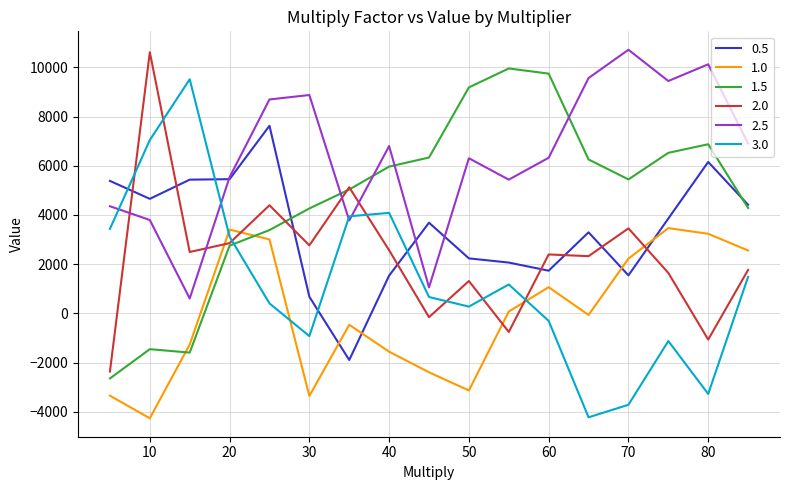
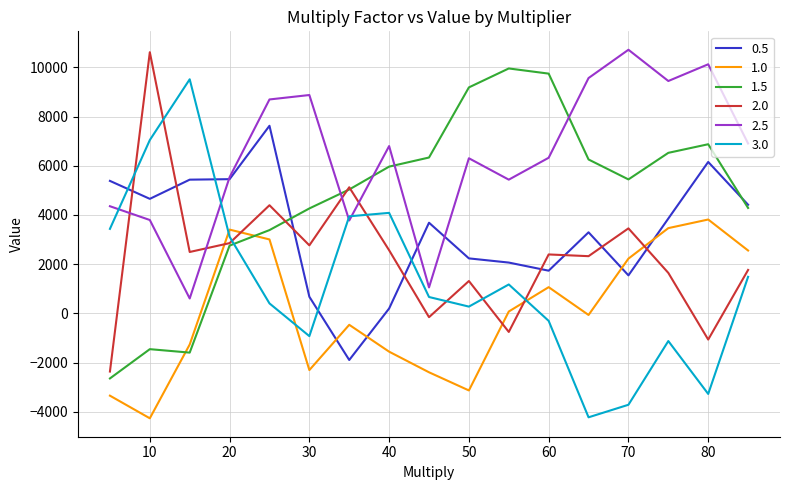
  {
    "0.5": {
      "10": 4700,
      "30": 700,
-     "40": 1500,
+     "40": 200,
      "50": 2200,
      "60": 1700,
      "70": 1500,
      "80": 6200
    },
    "1.0": {
      "10": -4300,
      "20": 3400,
-     "30": -3400,
+     "30": -2300,
      "40": -1600,
      "50": -3100,
      "60": 1100,
      "70": 2200,
-     "80": 3200
+     "80": 3800
    },
    "1.5": {
      "10": -1500,
      "30": 4300,
      "40": 6000,
      "50": 9200,
      "60": 9700,
      "70": 5400,
      "80": 6900
    },
    "2.0": {
      "10": 10600,
      "30": 2800,
      "40": 2600,
      "50": 1300,
      "60": 2400,
      "70": 3500,
      "80": -1100
    },
    "2.5": {
      "10": 3800,
      "30": 8900,
      "40": 6800,
      "50": 6300,
      "60": 6300,
      "70": 10700,
      "80": 10100
    },
    "3.0": {
      "10": 7000,
      "20": 3100,
      "30": -900,
      "40": 4100,
      "50": 300,
      "60": -300,
      "70": -3700,
      "80": -3300
    }
  }
